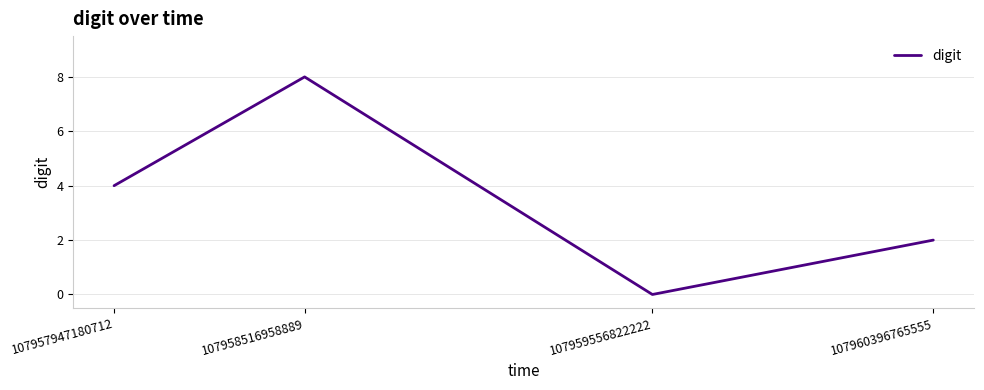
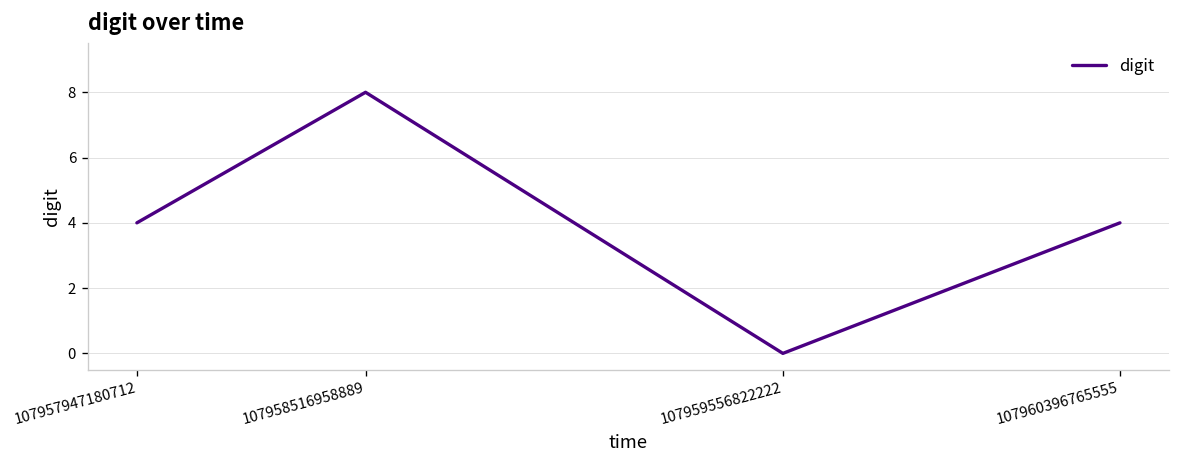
  {
    "107957947180712": 4,
    "107958516958889": 8,
    "107959556822222": 0,
-   "107960396765555": 2
+   "107960396765555": 4
  }
